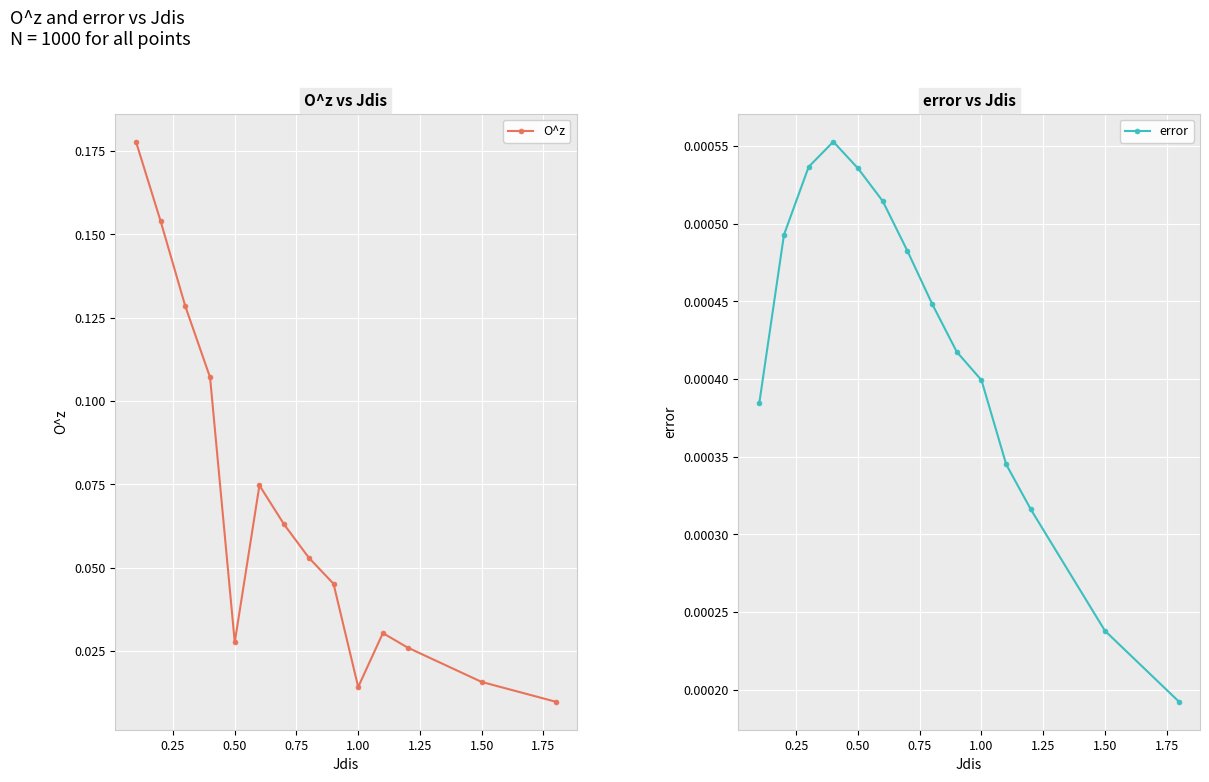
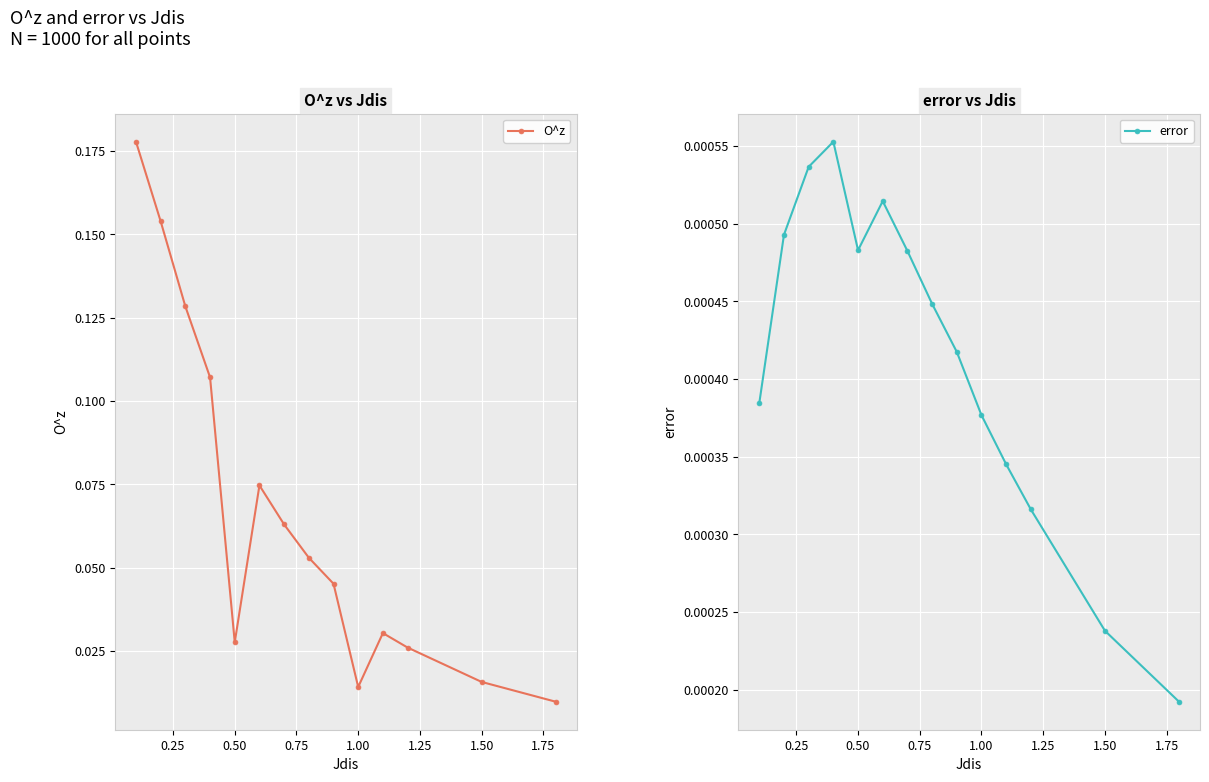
  {
    "O^z vs Jdis": {
      "0.50": 0.028,
      "1.00": 0.014,
      "1.50": 0.016
    },
    "error vs Jdis": {
-     "0.50": 0.000536,
-     "1.00": 0.000399,
+     "0.50": 0.000483,
+     "1.00": 0.000377,
      "1.50": 0.000238
    }
  }
